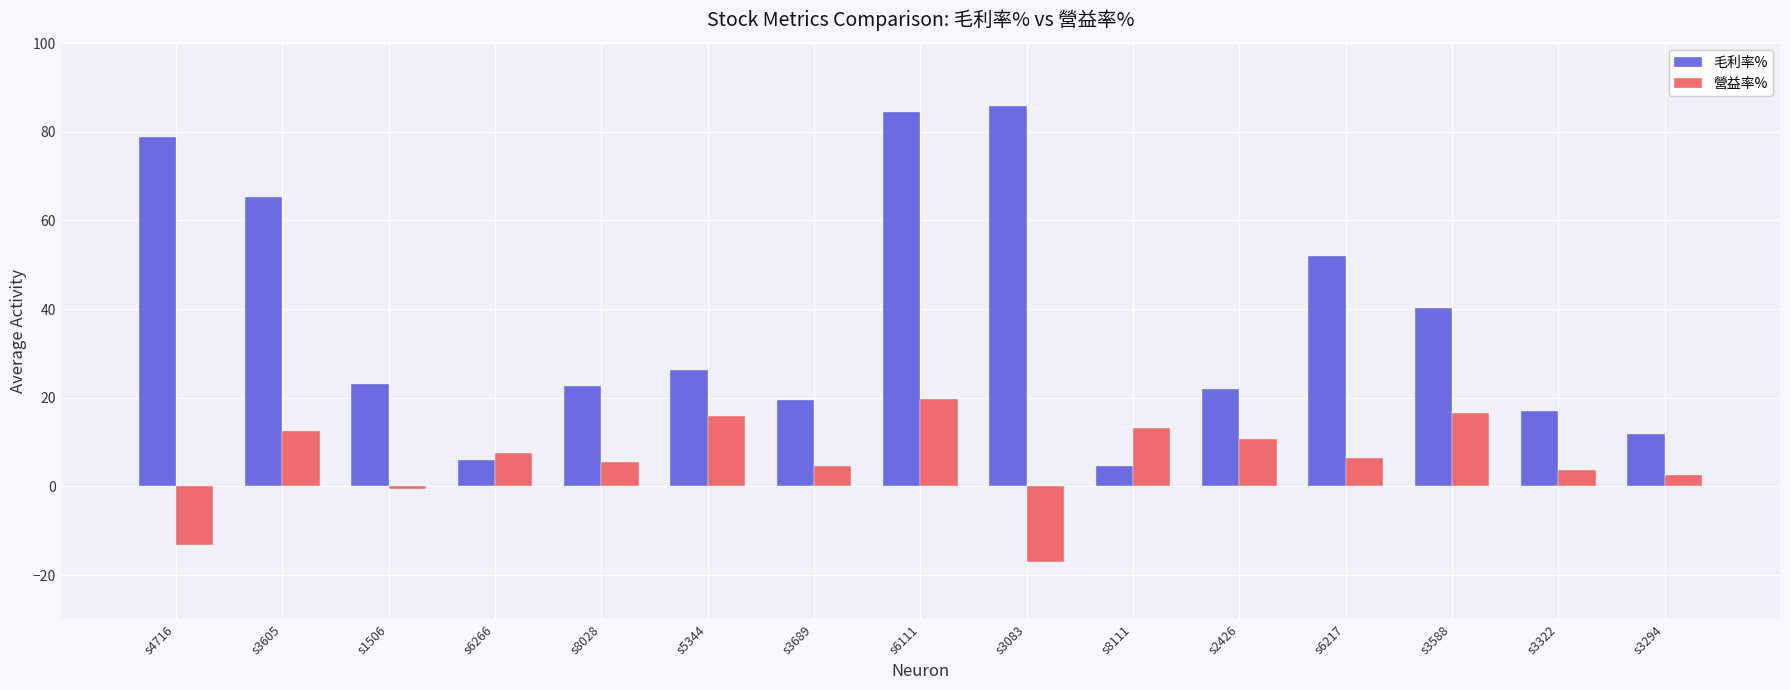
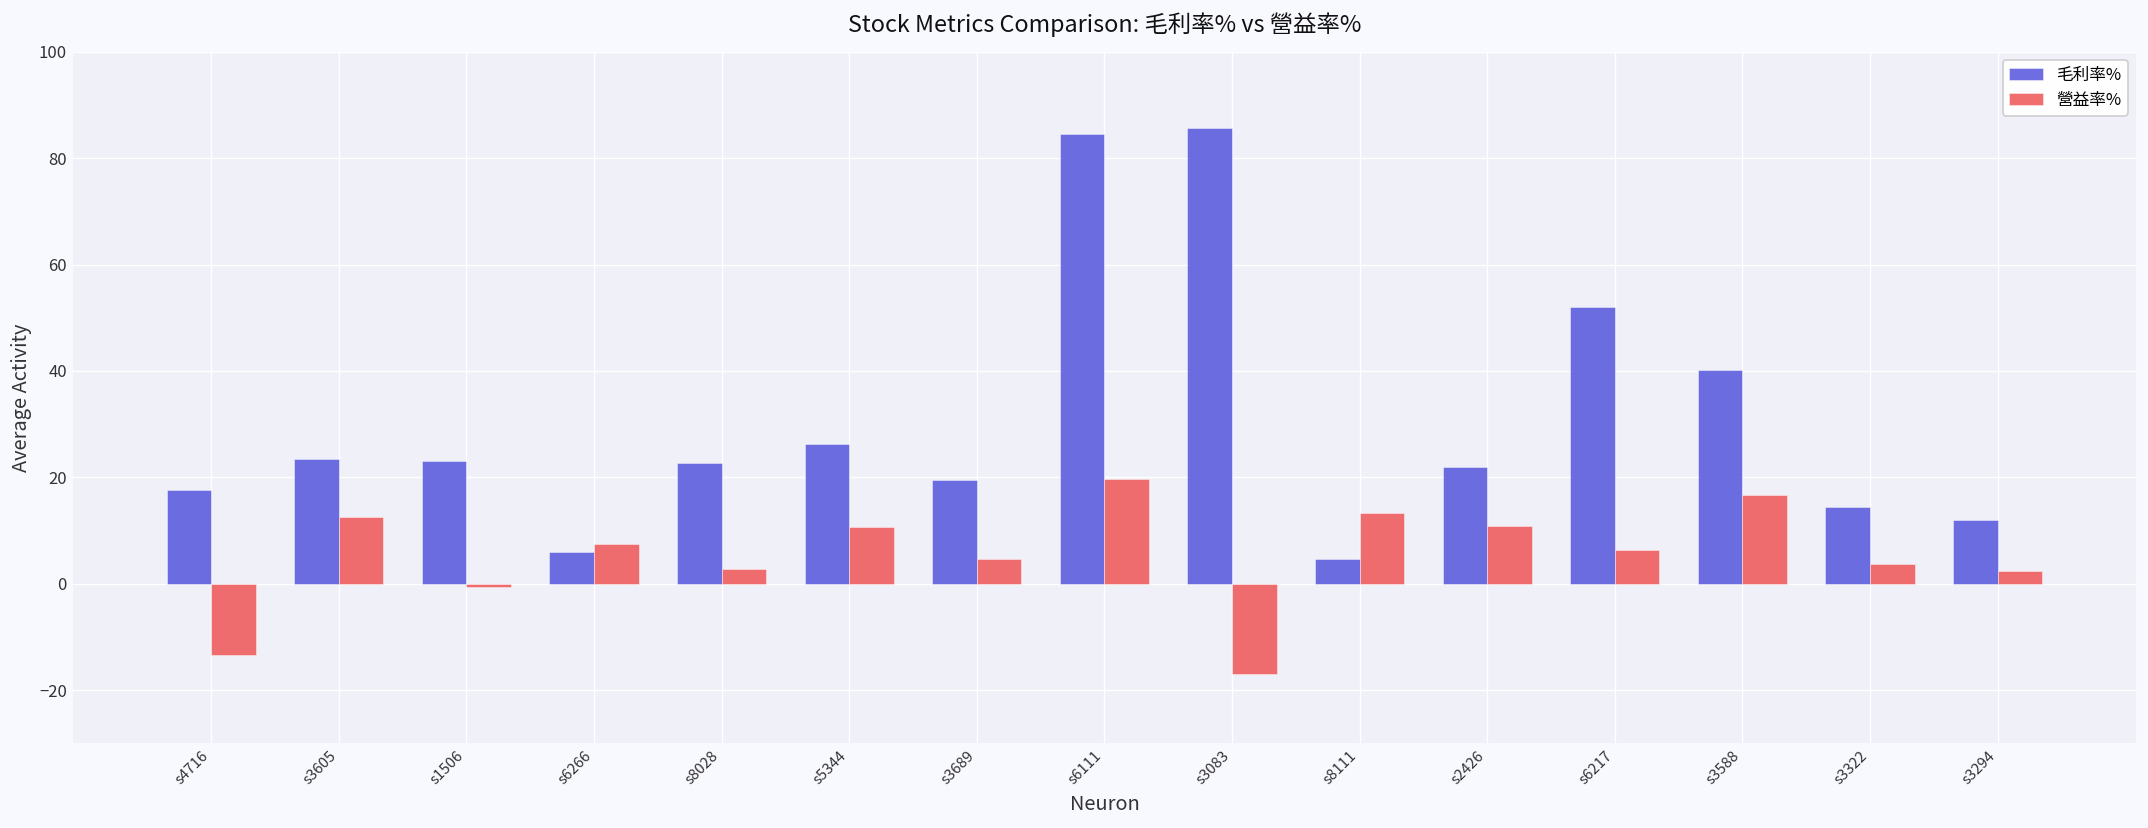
  {
    "毛利率%": {
-     "s4716": 79,
-     "s3605": 65,
+     "s4716": 18,
+     "s3605": 23,
      "s1506": 23,
      "s6266": 6,
      "s8028": 23,
      "s5344": 26,
      "s3689": 19,
      "s6111": 85,
      "s3083": 86,
      "s8111": 5,
      "s2426": 22,
      "s6217": 52,
      "s3588": 40,
-     "s3322": 17,
+     "s3322": 14,
      "s3294": 12
    },
    "營益率%": {
      "s4716": -13,
      "s3605": 13,
      "s1506": -1,
      "s6266": 8,
-     "s8028": 5,
-     "s5344": 16,
+     "s8028": 3,
+     "s5344": 11,
      "s3689": 5,
      "s6111": 20,
      "s3083": -17,
      "s8111": 13,
      "s2426": 11,
      "s6217": 6,
      "s3588": 17,
      "s3322": 4,
      "s3294": 2
    }
  }
